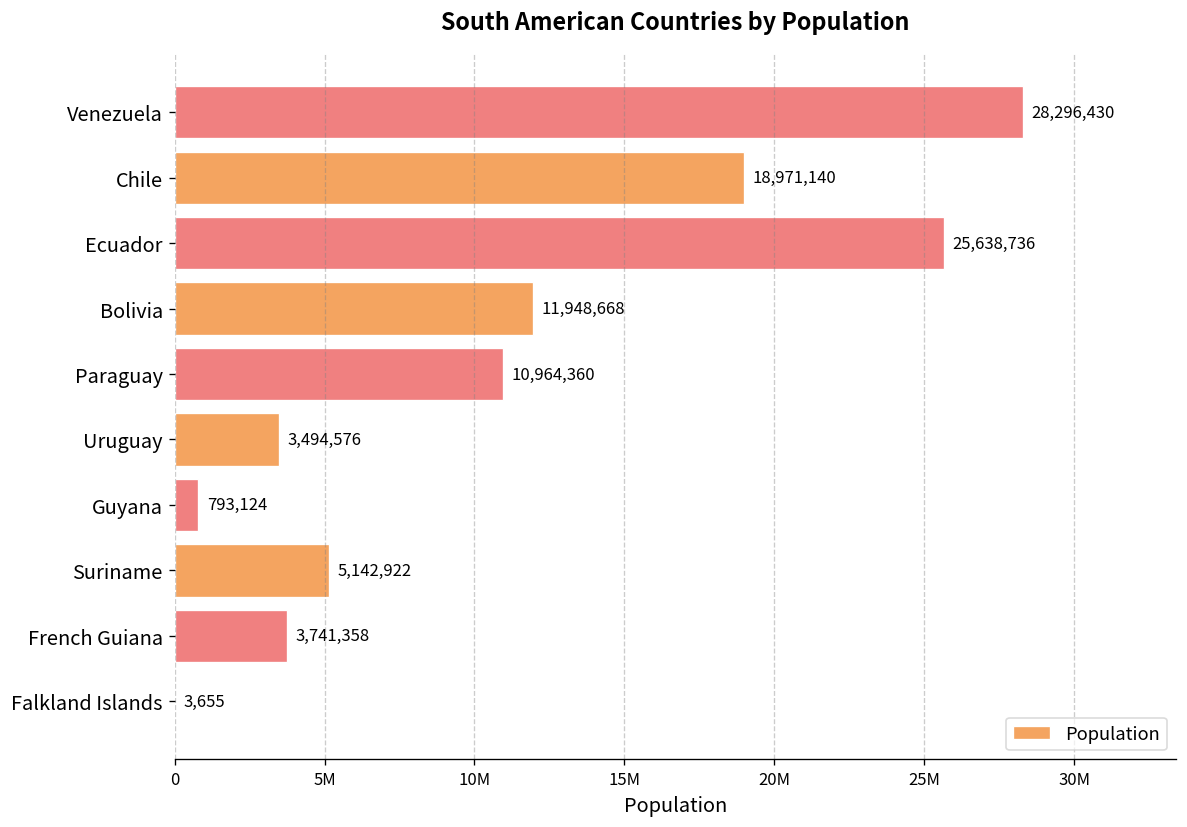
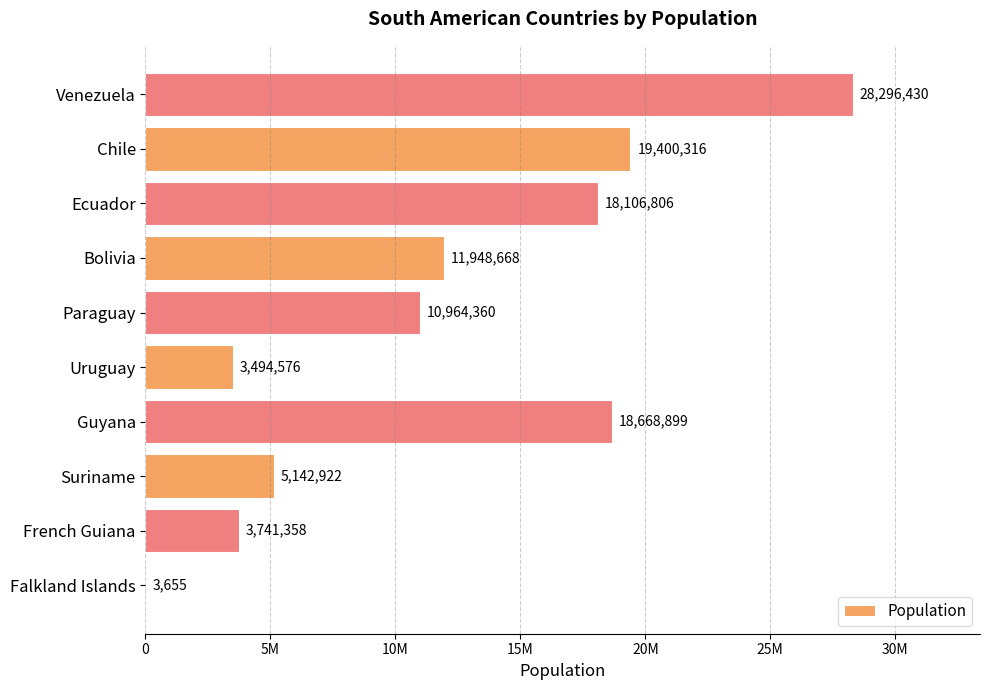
  {
    "Venezuela": "28,296,430",
-   "Chile": "18,971,140",
-   "Ecuador": "25,638,736",
+   "Chile": "19,400,316",
+   "Ecuador": "18,106,806",
    "Bolivia": "11,948,668",
    "Paraguay": "10,964,360",
    "Uruguay": "3,494,576",
-   "Guyana": "793,124",
+   "Guyana": "18,668,899",
    "Suriname": "5,142,922",
    "French Guiana": "3,741,358",
    "Falkland Islands": "3,655"
  }
